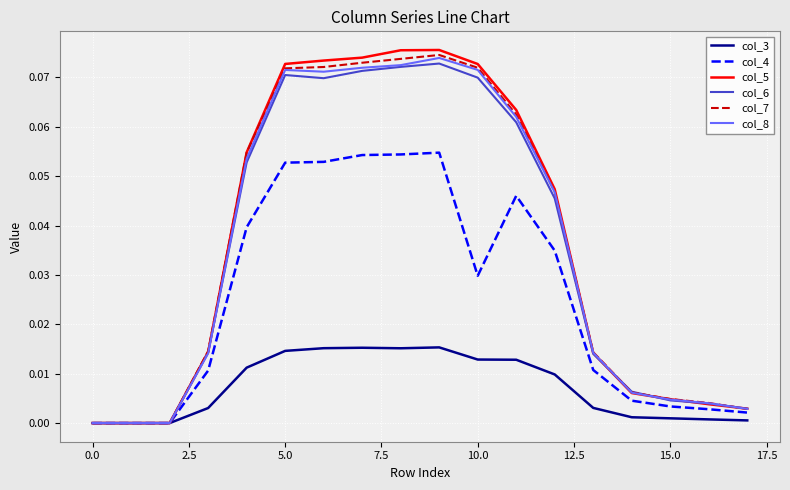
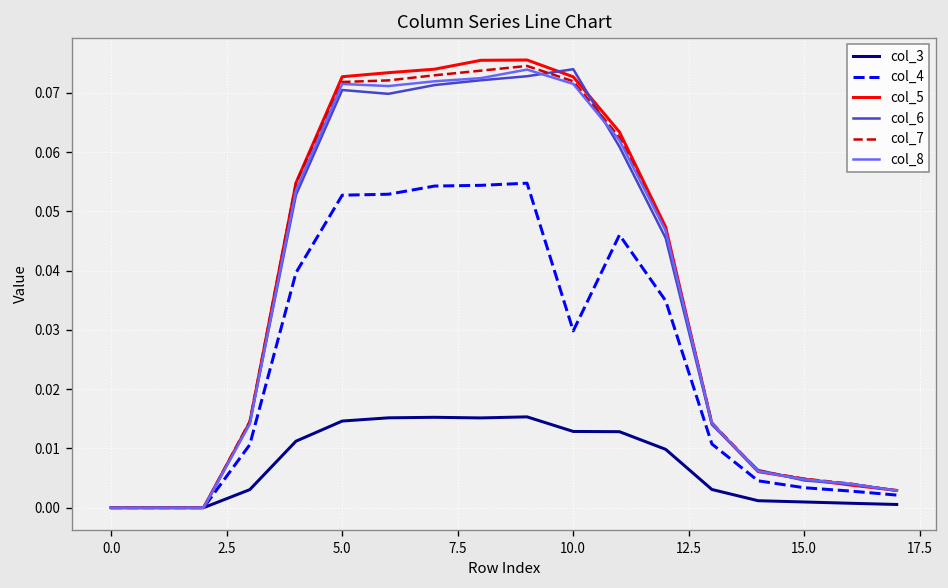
  {
    "col_3": {
      "5.0": 0.015,
      "10.0": 0.013,
      "15.0": 0.001
    },
    "col_4": {
      "5.0": 0.053,
      "10.0": 0.030,
      "15.0": 0.003
    },
    "col_6": {
      "5.0": 0.070,
-     "10.0": 0.070
+     "10.0": 0.074
    }
  }
